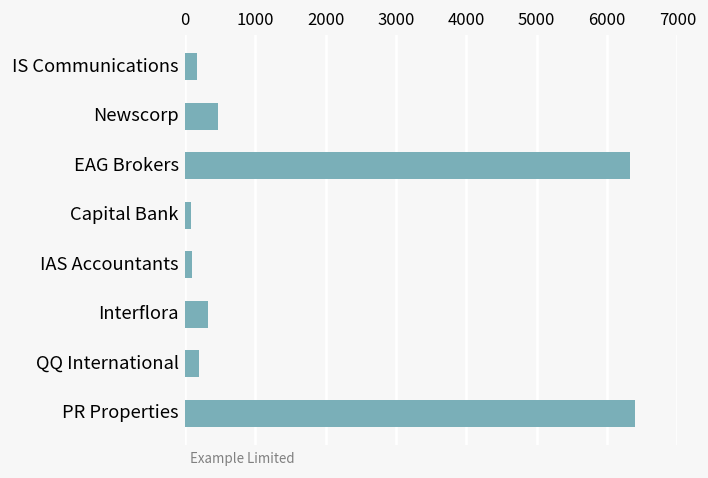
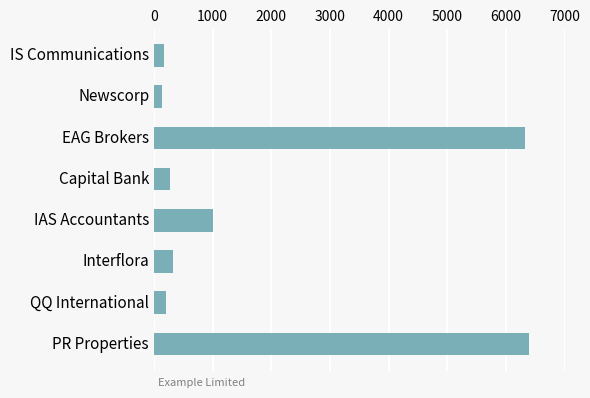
  {
    "IS Communications": 200,
-   "Newscorp": 500,
+   "Newscorp": 100,
    "EAG Brokers": 6300,
-   "Capital Bank": 100,
-   "IAS Accountants": 100,
+   "Capital Bank": 300,
+   "IAS Accountants": 1000,
    "Interflora": 300,
    "QQ International": 200,
    "PR Properties": 6400
  }
